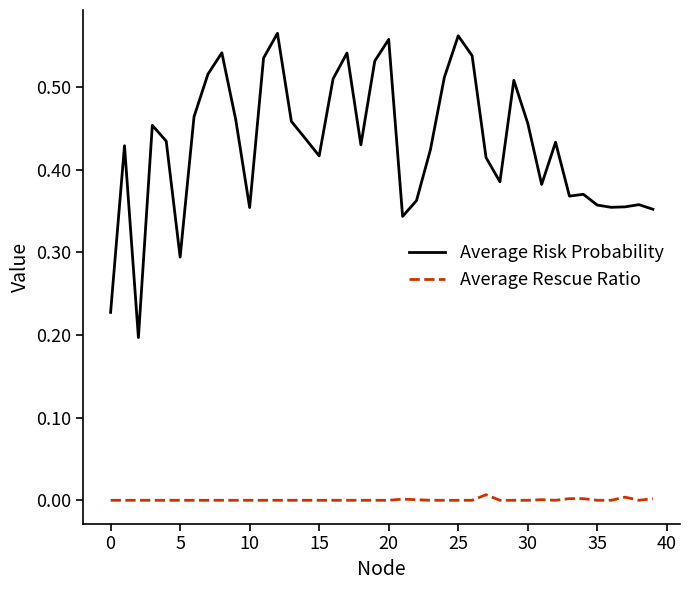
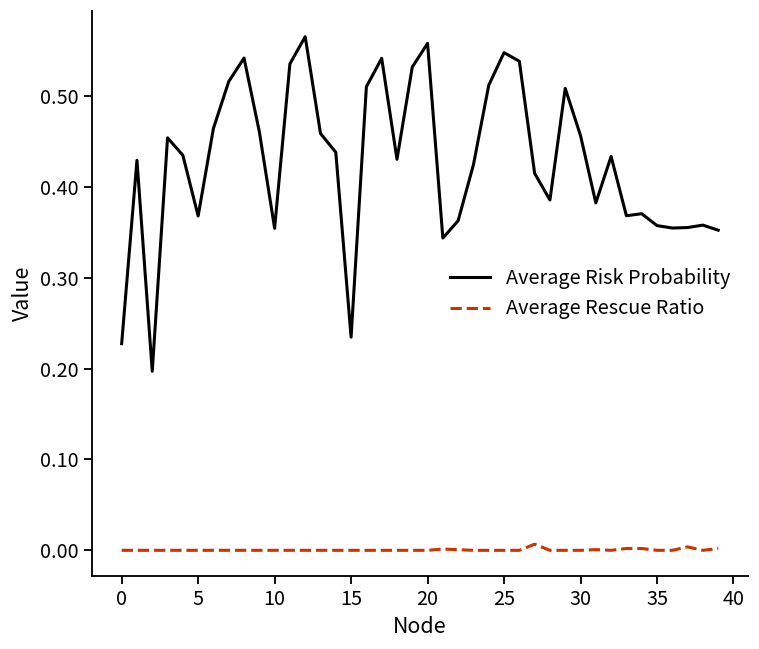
  {
    "Average Risk Probability": {
      "0": 0.23,
-     "5": 0.29,
+     "5": 0.37,
      "10": 0.35,
-     "15": 0.42,
+     "15": 0.23,
      "20": 0.56,
-     "25": 0.56,
+     "25": 0.55,
      "30": 0.46,
      "35": 0.36
    },
    "Average Rescue Ratio": {
      "0": 0.00,
      "5": 0.00,
      "10": 0.00,
      "15": 0.00,
      "20": 0.00,
      "25": 0.00,
      "30": 0.00,
      "35": 0.00
    }
  }
